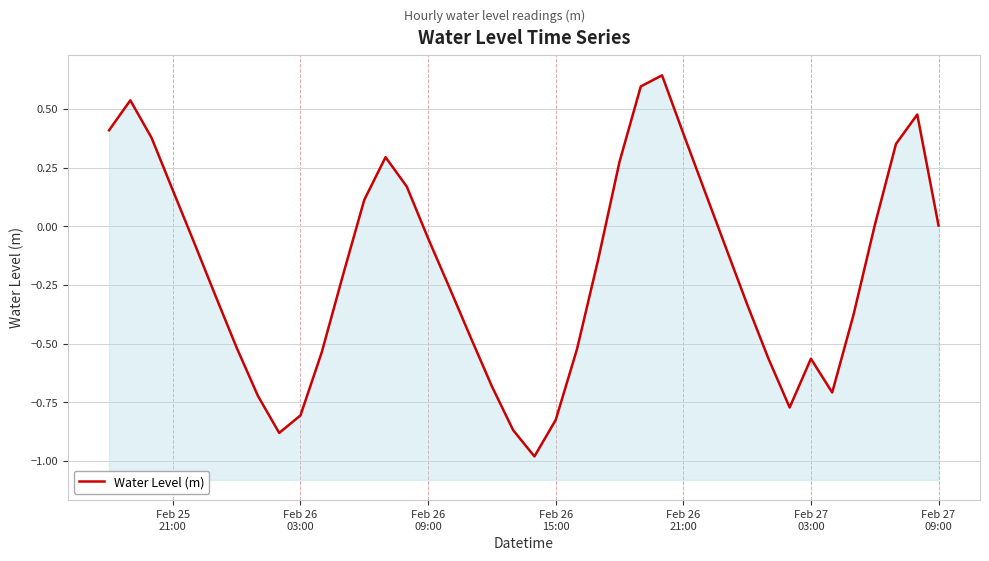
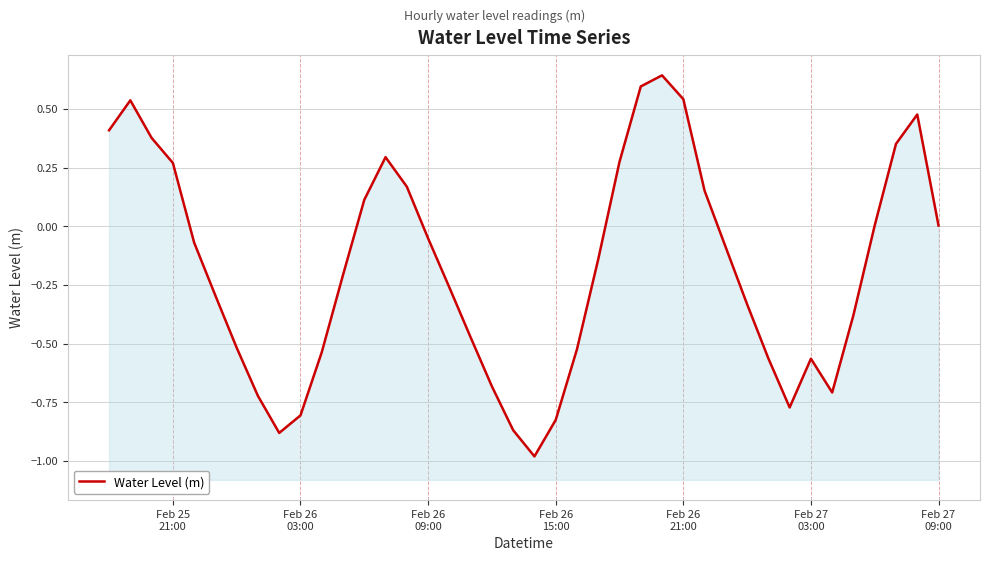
  {
-   "Feb 25 21:00": 0.15,
+   "Feb 25 21:00": 0.27,
    "Feb 26 03:00": -0.81,
    "Feb 26 09:00": -0.05,
    "Feb 26 15:00": -0.82,
-   "Feb 26 21:00": 0.40,
+   "Feb 26 21:00": 0.54,
    "Feb 27 03:00": -0.56,
    "Feb 27 09:00": 0.00
  }
